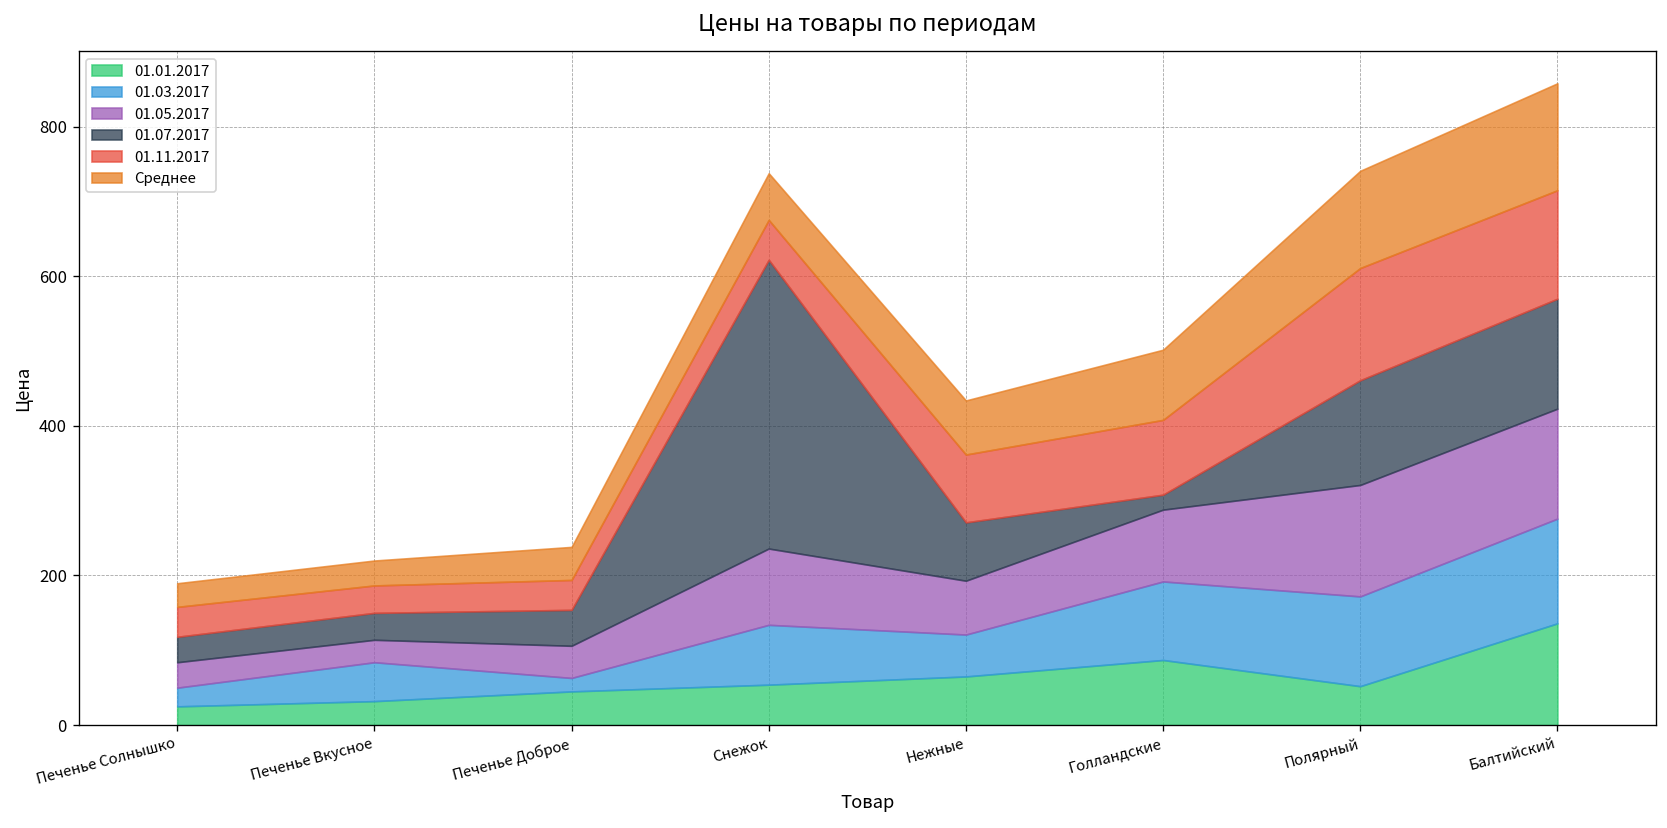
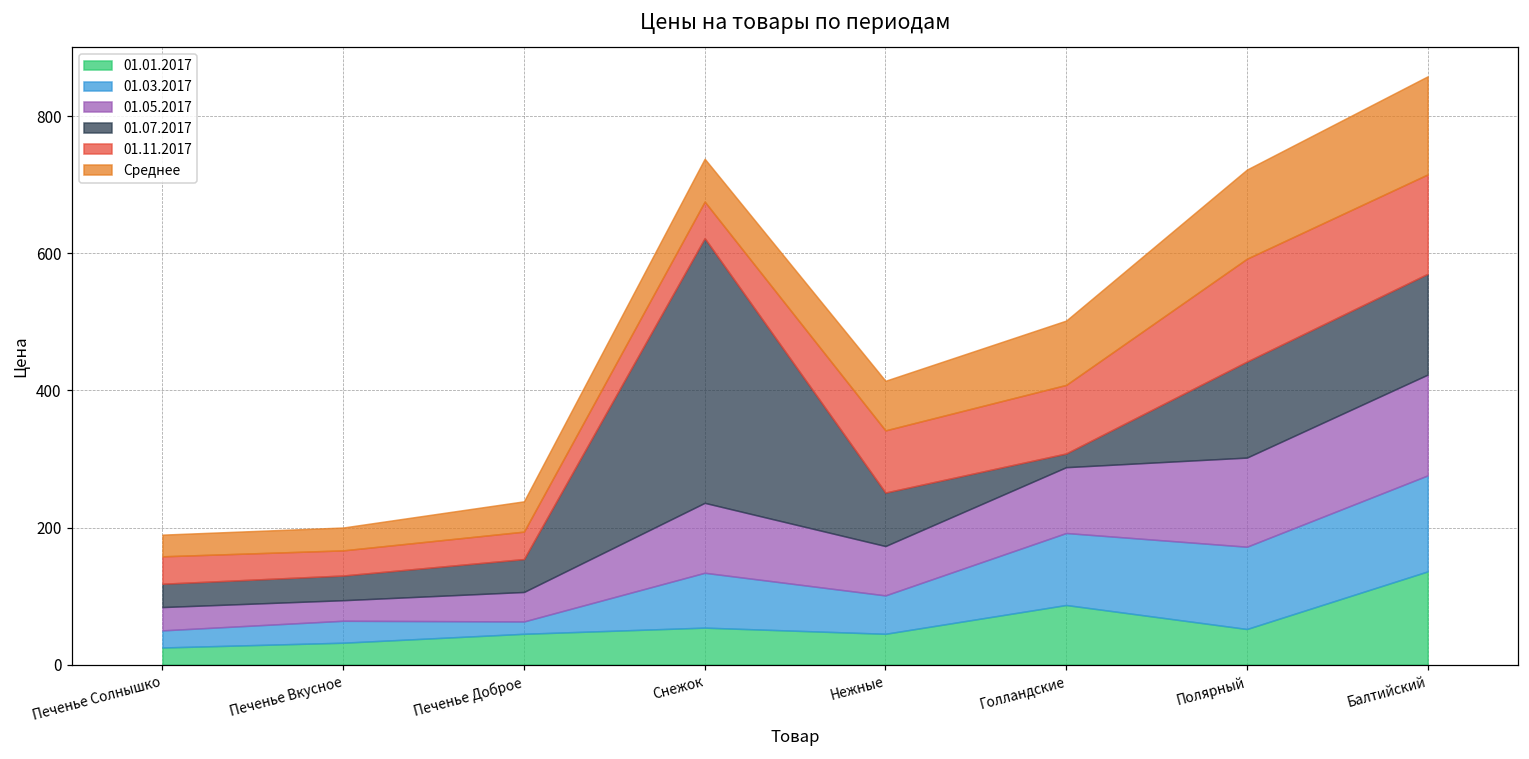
  {
    "01.01.2017": {
      "Печенье Солнышко": 30,
      "Печенье Вкусное": 30,
      "Печенье Доброе": 50,
      "Снежок": 50,
-     "Нежные": 70,
+     "Нежные": 50,
      "Голландские": 90,
      "Полярный": 50,
      "Балтийский": 140
    },
    "01.03.2017": {
      "Печенье Солнышко": 30,
-     "Печенье Вкусное": 50,
+     "Печенье Вкусное": 30,
      "Печенье Доброе": 20,
      "Снежок": 80,
      "Нежные": 60,
      "Голландские": 110,
      "Полярный": 120,
      "Балтийский": 140
    },
    "01.05.2017": {
      "Печенье Солнышко": 30,
      "Печенье Вкусное": 30,
      "Печенье Доброе": 40,
      "Снежок": 100,
      "Нежные": 70,
      "Голландские": 100,
-     "Полярный": 150,
+     "Полярный": 130,
      "Балтийский": 150
    },
    "01.07.2017": {
      "Печенье Солнышко": 30,
      "Печенье Вкусное": 40,
      "Печенье Доброе": 50,
      "Снежок": 390,
      "Нежные": 80,
      "Голландские": 20,
      "Полярный": 140,
      "Балтийский": 150
    }
  }
